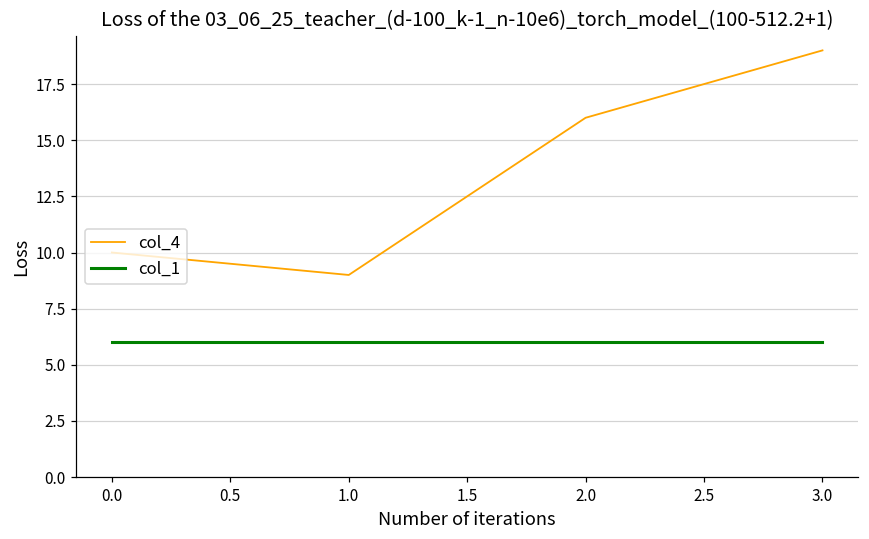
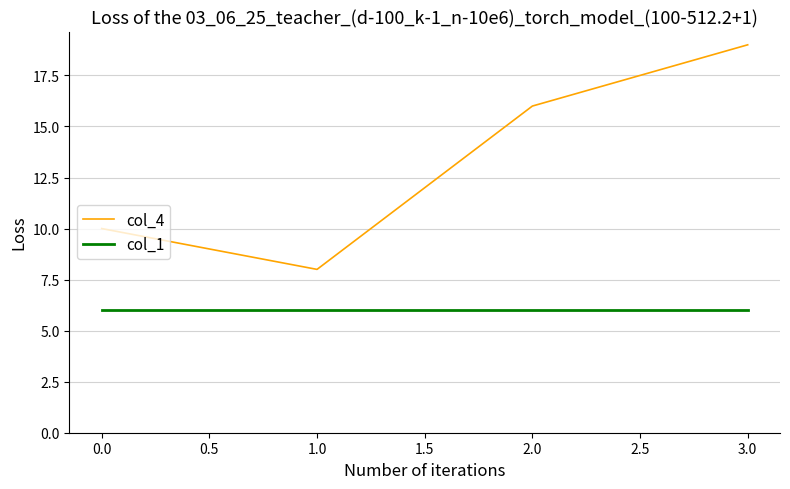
  {
    "col_4": {
-     "1.0": 9,
+     "1.0": 8,
      "2.0": 16,
      "3.0": 19
    },
    "col_1": {
      "0.0": 6,
      "1.0": 6,
      "2.0": 6,
      "3.0": 6
    }
  }
